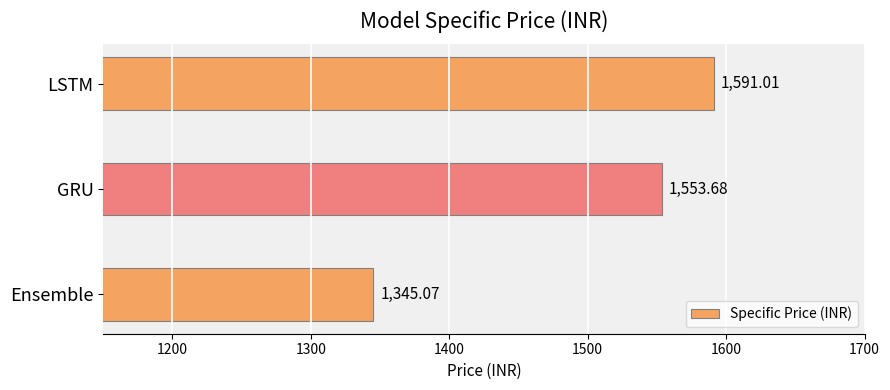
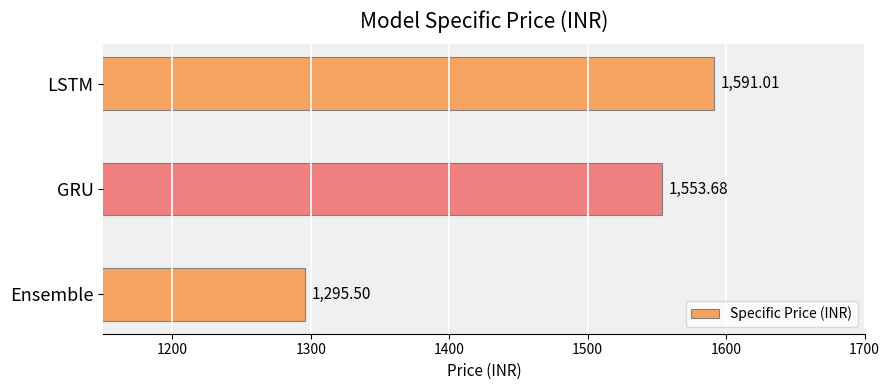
  {
    "LSTM": "1,591.01",
    "GRU": "1,553.68",
-   "Ensemble": "1,345.07"
+   "Ensemble": "1,295.50"
  }
